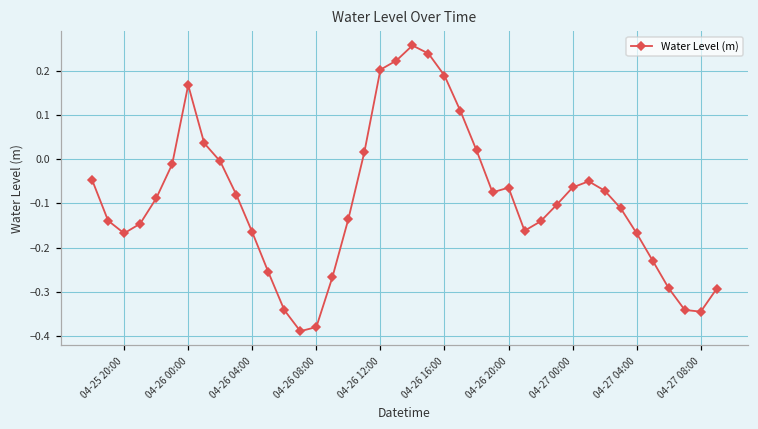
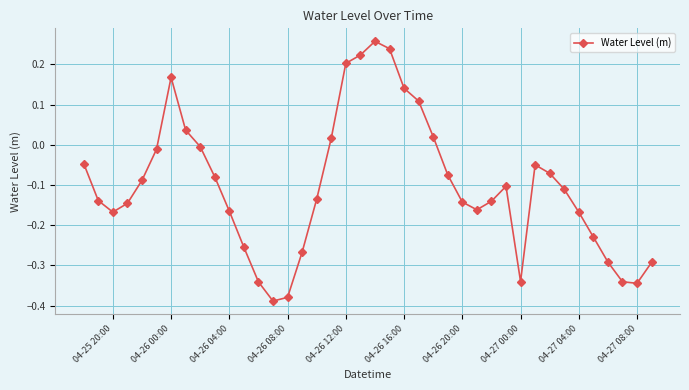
  {
    "04-25 20:00": -0.17,
    "04-26 00:00": 0.17,
    "04-26 04:00": -0.17,
    "04-26 08:00": -0.38,
    "04-26 12:00": 0.20,
-   "04-26 16:00": 0.19,
-   "04-26 20:00": -0.06,
-   "04-27 00:00": -0.06,
+   "04-26 16:00": 0.14,
+   "04-26 20:00": -0.14,
+   "04-27 00:00": -0.34,
    "04-27 04:00": -0.17,
    "04-27 08:00": -0.34
  }
